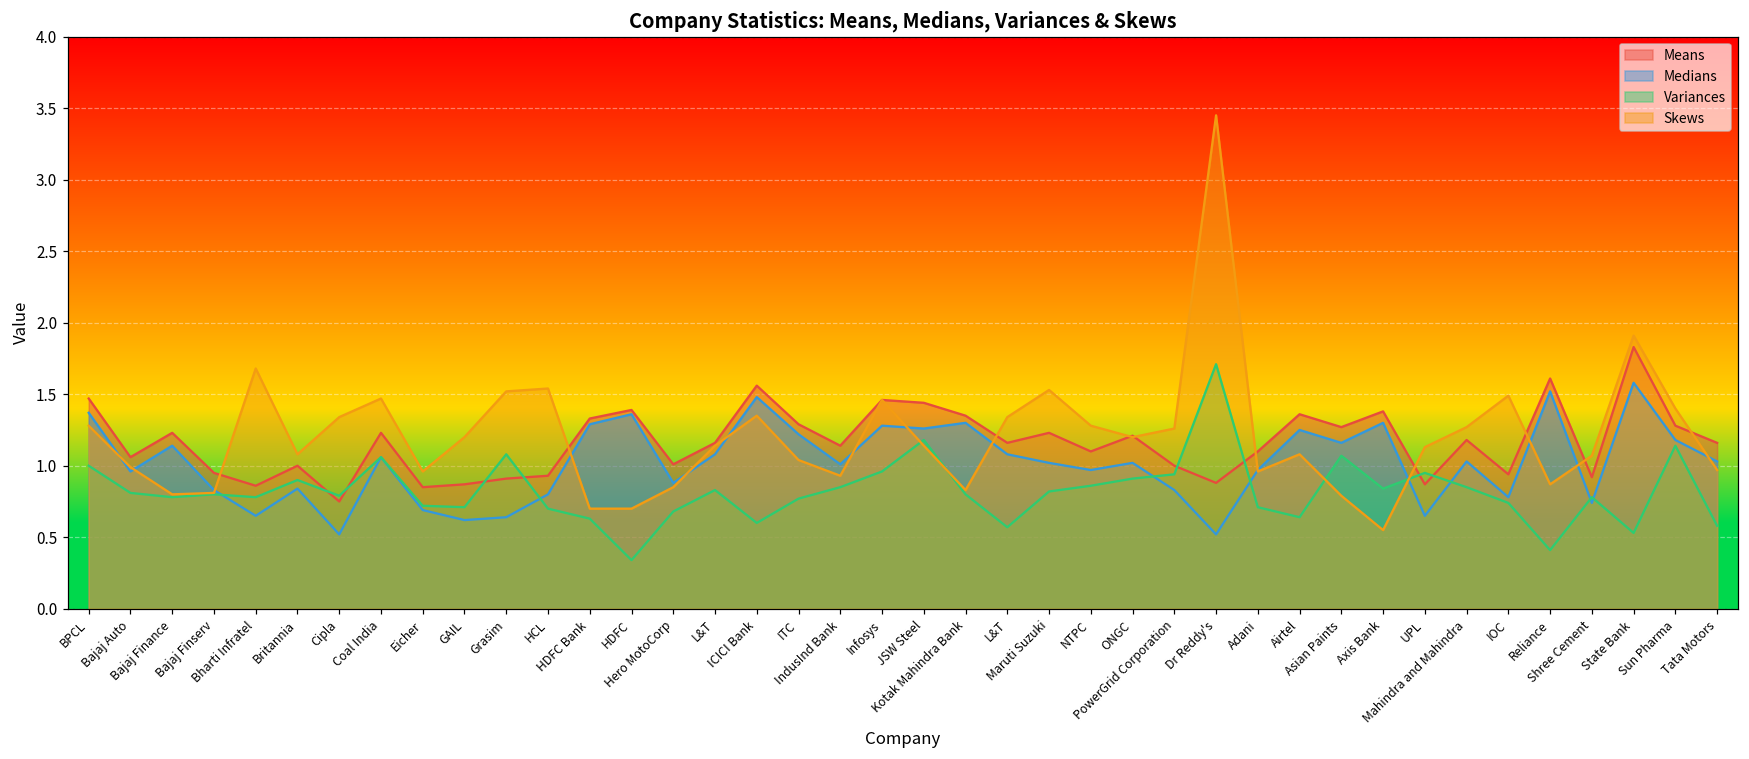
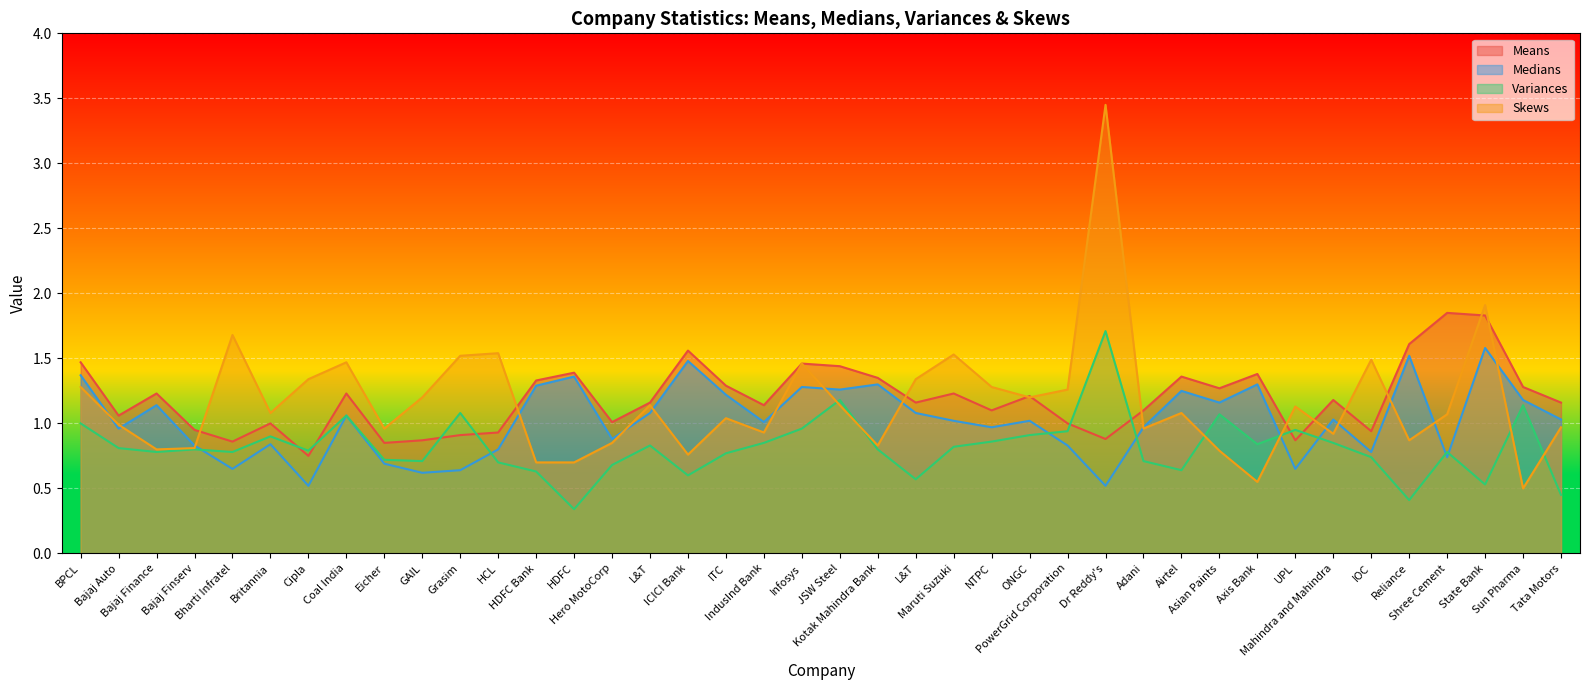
  {
    "Means": {
      "BPCL": 1.47,
      "Bajaj Auto": 1.06,
      "Bajaj Finance": 1.23,
      "Bajaj Finserv": 0.95,
      "Bharti Infratel": 0.86,
      "Britannia": 1.00,
      "Cipla": 0.75,
      "Coal India": 1.23,
      "Eicher": 0.85,
      "GAIL": 0.87,
      "Grasim": 0.91,
      "HCL": 0.93,
      "HDFC Bank": 1.33,
      "HDFC": 1.39,
      "Hero MotoCorp": 1.01,
      "ICICI Bank": 1.56,
      "ITC": 1.29,
      "IndusInd Bank": 1.14,
      "JSW Steel": 1.44,
      "Kotak Mahindra Bank": 1.35,
      "Maruti Suzuki": 1.23,
      "NTPC": 1.10,
      "PowerGrid Corporation": 1.00,
      "Dr Reddy's": 0.88,
      "Adani": 1.10,
      "Airtel": 1.36,
      "Asian Paints": 1.27,
      "Axis Bank": 1.38,
      "UPL": 0.87,
      "Mahindra and Mahindra": 1.18,
      "IOC": 0.94,
      "Reliance": 1.61,
-     "Shree Cement": 0.92,
+     "Shree Cement": 1.85,
      "State Bank": 1.83,
      "Sun Pharma": 1.28,
      "Tata Motors": 1.16
    },
    "Medians": {
      "BPCL": 1.37,
      "Bajaj Auto": 0.96,
      "Bajaj Finance": 1.14,
      "Bajaj Finserv": 0.83,
      "Bharti Infratel": 0.65,
      "Britannia": 0.84,
      "Cipla": 0.52,
      "Eicher": 0.69,
      "GAIL": 0.62,
      "Grasim": 0.64,
      "HCL": 0.80,
      "HDFC Bank": 1.29,
      "HDFC": 1.36,
      "Hero MotoCorp": 0.88,
      "ICICI Bank": 1.48,
      "ITC": 1.22,
      "IndusInd Bank": 1.01,
      "Infosys": 1.28,
      "JSW Steel": 1.26,
      "Kotak Mahindra Bank": 1.30,
      "Maruti Suzuki": 1.02,
      "NTPC": 0.97,
      "ONGC": 1.02,
      "PowerGrid Corporation": 0.83,
      "Dr Reddy's": 0.52,
      "Airtel": 1.25,
      "Asian Paints": 1.16,
      "Axis Bank": 1.30,
      "UPL": 0.65,
      "Mahindra and Mahindra": 1.03,
      "IOC": 0.78,
      "Reliance": 1.52,
      "Shree Cement": 0.74,
      "State Bank": 1.58,
      "Sun Pharma": 1.18,
      "Tata Motors": 1.03
    },
    "Variances": {
      "BPCL": 1.00,
      "Bajaj Auto": 0.81,
      "Bajaj Finance": 0.78,
      "Bharti Infratel": 0.78,
      "Britannia": 0.90,
      "Cipla": 0.79,
      "Eicher": 0.72,
      "GAIL": 0.71,
      "Grasim": 1.08,
      "HCL": 0.70,
      "HDFC Bank": 0.63,
      "HDFC": 0.34,
      "Hero MotoCorp": 0.68,
      "ICICI Bank": 0.60,
      "ITC": 0.77,
      "IndusInd Bank": 0.85,
      "Infosys": 0.96,
      "JSW Steel": 1.18,
      "Kotak Mahindra Bank": 0.80,
      "Maruti Suzuki": 0.82,
      "NTPC": 0.86,
      "ONGC": 0.91,
      "PowerGrid Corporation": 0.94,
      "Dr Reddy's": 1.71,
      "Adani": 0.71,
      "Airtel": 0.64,
      "Asian Paints": 1.07,
      "Axis Bank": 0.84,
      "UPL": 0.95,
      "Mahindra and Mahindra": 0.85,
      "IOC": 0.74,
      "Reliance": 0.41,
      "Shree Cement": 0.78,
      "State Bank": 0.53,
      "Sun Pharma": 1.14,
-     "Tata Motors": 0.58
+     "Tata Motors": 0.45
    },
    "Skews": {
      "BPCL": 1.28,
      "Bajaj Auto": 0.99,
      "Bajaj Finance": 0.80,
      "Bharti Infratel": 1.68,
      "Britannia": 1.08,
      "Cipla": 1.34,
      "Coal India": 1.47,
      "Eicher": 0.96,
      "GAIL": 1.20,
      "Grasim": 1.52,
      "HCL": 1.54,
      "HDFC Bank": 0.70,
      "HDFC": 0.70,
      "Hero MotoCorp": 0.85,
-     "ICICI Bank": 1.35,
+     "ICICI Bank": 0.76,
      "ITC": 1.04,
      "IndusInd Bank": 0.93,
      "JSW Steel": 1.14,
      "Kotak Mahindra Bank": 0.83,
      "Maruti Suzuki": 1.53,
      "NTPC": 1.28,
      "PowerGrid Corporation": 1.26,
      "Dr Reddy's": 3.45,
      "Airtel": 1.08,
      "Asian Paints": 0.79,
      "Axis Bank": 0.55,
      "UPL": 1.13,
-     "Mahindra and Mahindra": 1.27,
+     "Mahindra and Mahindra": 0.92,
      "IOC": 1.49,
      "Reliance": 0.87,
      "Shree Cement": 1.07,
      "State Bank": 1.91,
-     "Sun Pharma": 1.4,
+     "Sun Pharma": 0.5,
      "Tata Motors": 0.97
    }
  }
